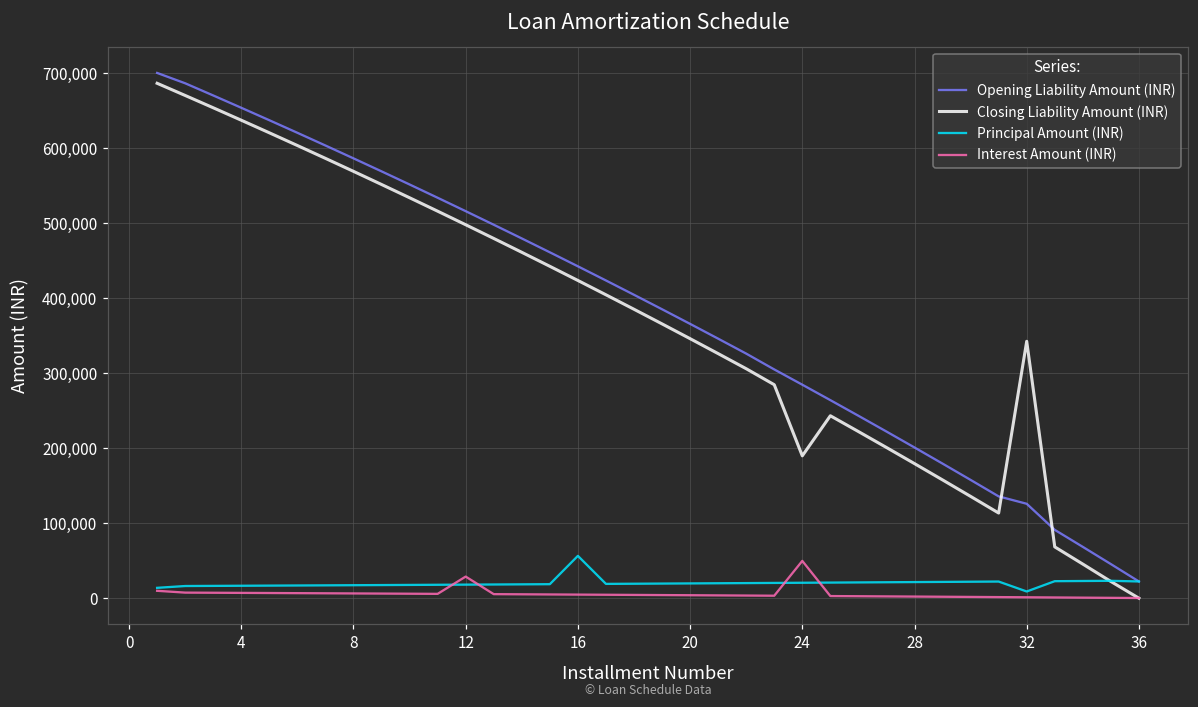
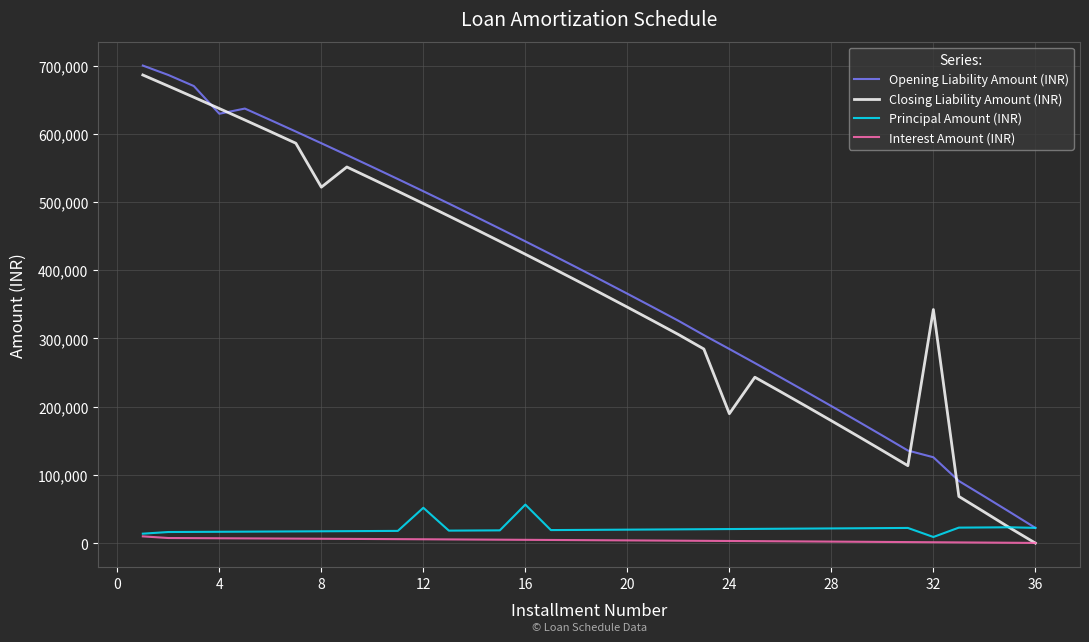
  {
    "Opening Liability Amount (INR)": {
-     "4": "650,000",
+     "4": "630,000",
      "8": "590,000",
      "12": "520,000",
      "16": "440,000",
      "20": "370,000",
      "24": "280,000",
      "28": "200,000",
      "32": "130,000"
    },
    "Closing Liability Amount (INR)": {
      "4": "640,000",
-     "8": "570,000",
+     "8": "520,000",
      "12": "500,000",
      "16": "420,000",
      "20": "350,000",
      "24": "190,000",
      "28": "180,000",
      "32": "340,000"
    },
    "Principal Amount (INR)": {
      "4": "20,000",
      "8": "20,000",
-     "12": "20,000",
+     "12": "50,000",
      "16": "60,000",
      "20": "20,000",
      "24": "20,000",
      "28": "20,000",
      "32": "10,000"
    },
    "Interest Amount (INR)": {
      "4": "10,000",
      "8": "10,000",
-     "12": "30,000",
+     "12": "10,000",
      "16": "0",
      "20": "0",
-     "24": "50,000",
+     "24": "0",
      "28": "0",
      "32": "0"
    }
  }
